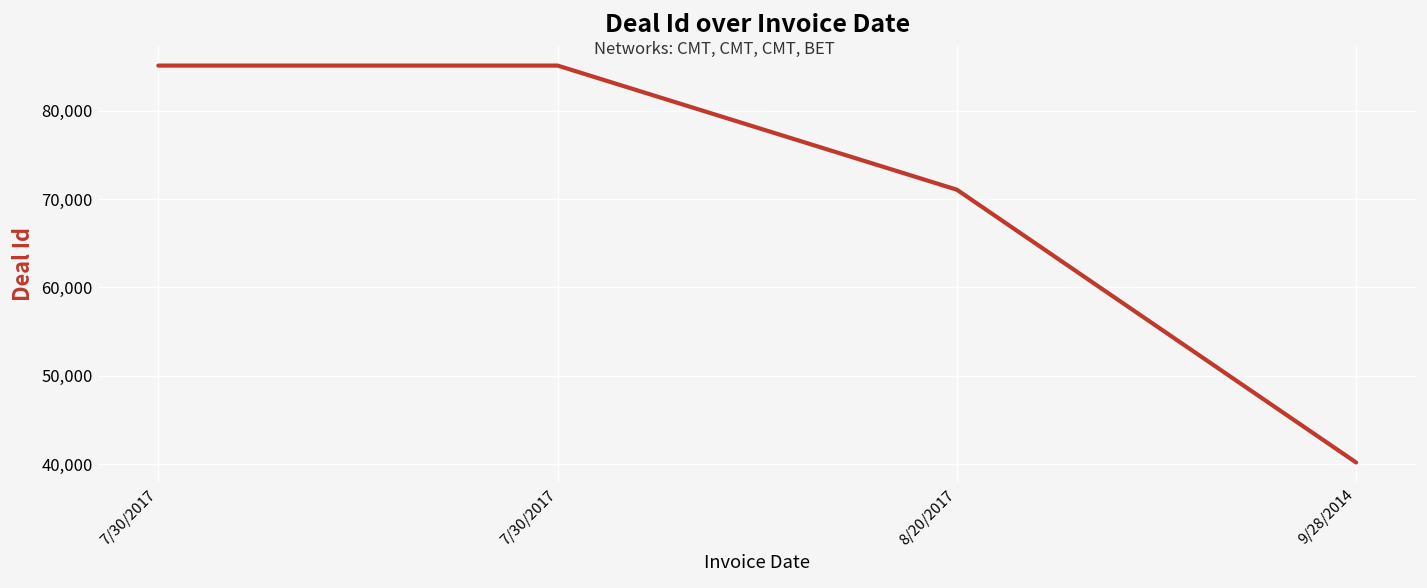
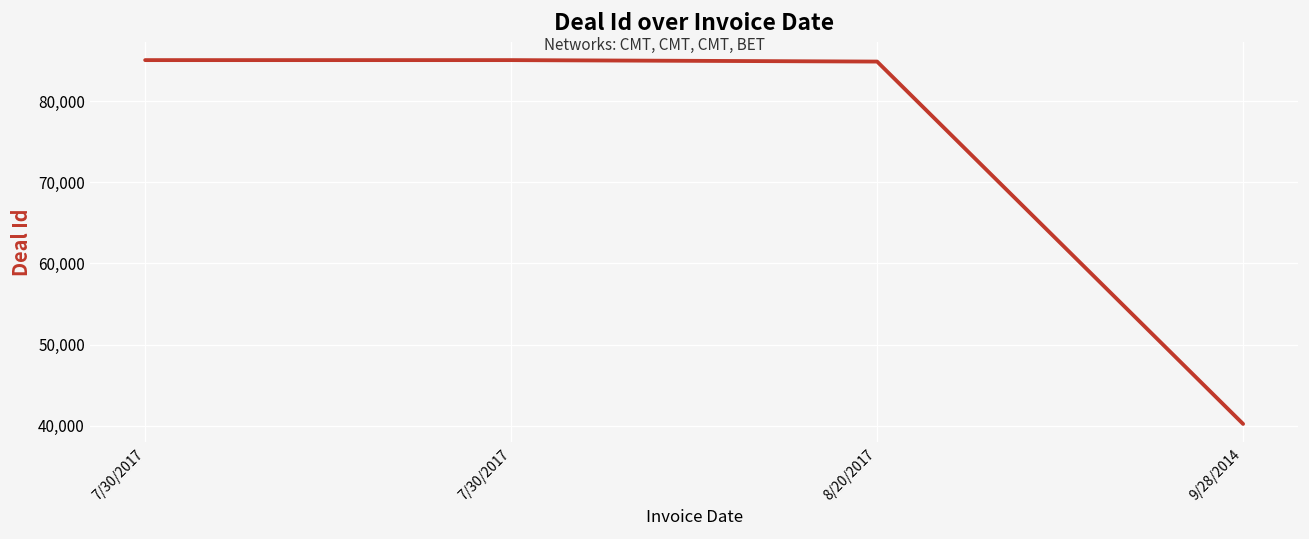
  {
-   "8/20/2017": "71,000",
+   "8/20/2017": "85,000",
    "9/28/2014": "40,000"
  }
